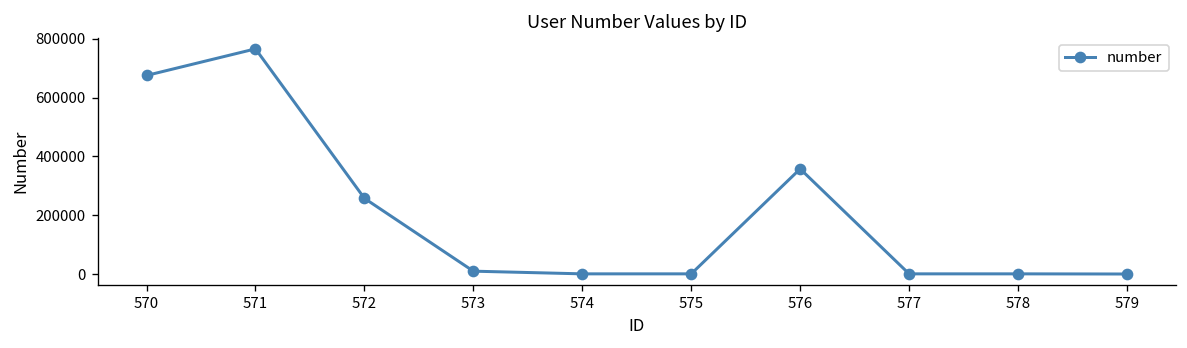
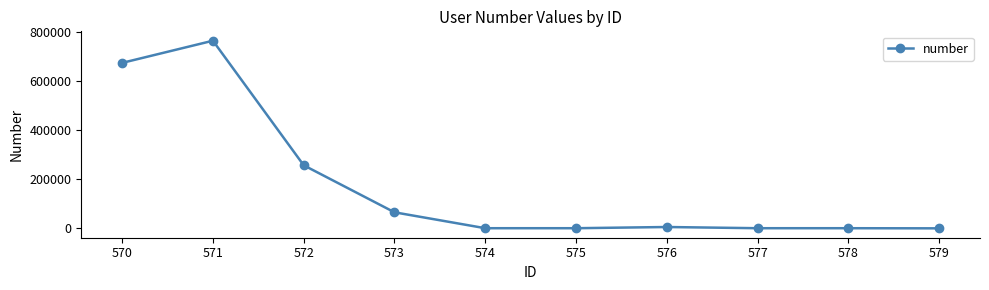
  {
    "570": 680000,
    "571": 770000,
    "572": 260000,
-   "573": 10000,
+   "573": 70000,
    "574": 0,
    "575": 0,
-   "576": 360000,
+   "576": 10000,
    "577": 0,
    "578": 0,
    "579": 0
  }
